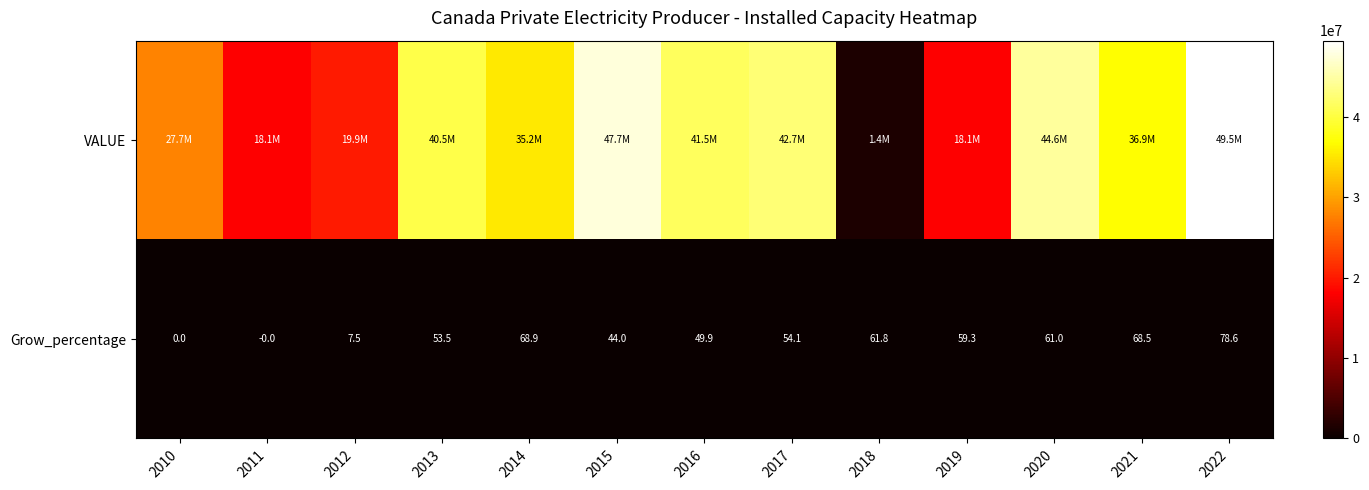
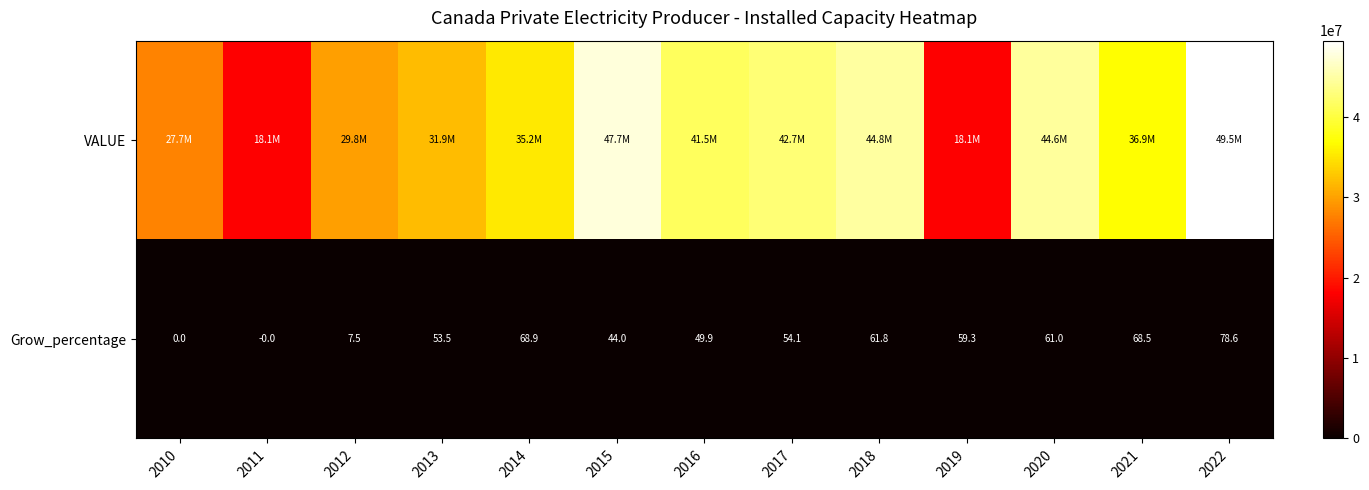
  {
    "VALUE": {
      "2010": "27.7M",
      "2011": "18.1M",
-     "2012": "19.9M",
-     "2013": "40.5M",
+     "2012": "29.8M",
+     "2013": "31.9M",
      "2014": "35.2M",
      "2015": "47.7M",
      "2016": "41.5M",
      "2017": "42.7M",
-     "2018": "1.4M",
+     "2018": "44.8M",
      "2019": "18.1M",
      "2020": "44.6M",
      "2021": "36.9M",
      "2022": "49.5M"
    },
    "Grow_percentage": {
      "2010": "0.0",
      "2011": "-0.0",
      "2012": "7.5",
      "2013": "53.5",
      "2014": "68.9",
      "2015": "44.0",
      "2016": "49.9",
      "2017": "54.1",
      "2018": "61.8",
      "2019": "59.3",
      "2020": "61.0",
      "2021": "68.5",
      "2022": "78.6"
    }
  }
